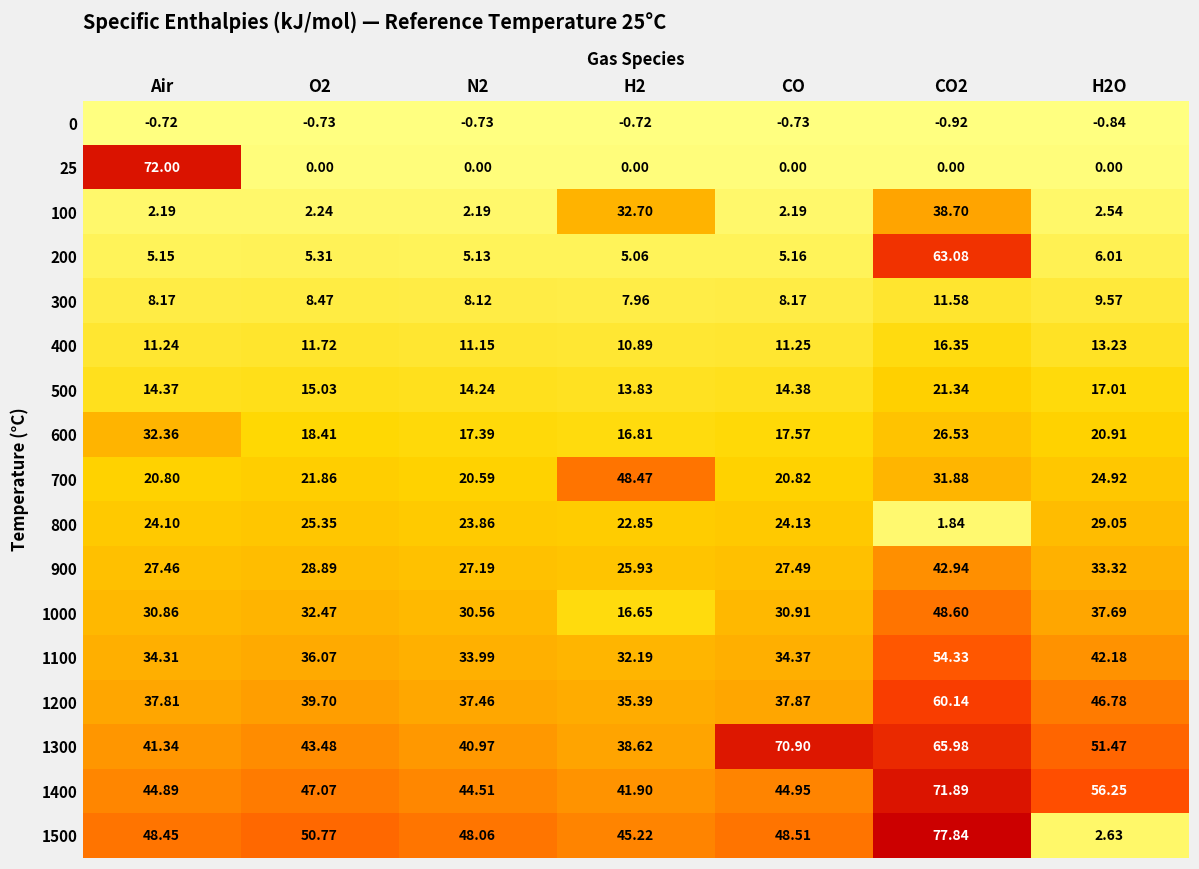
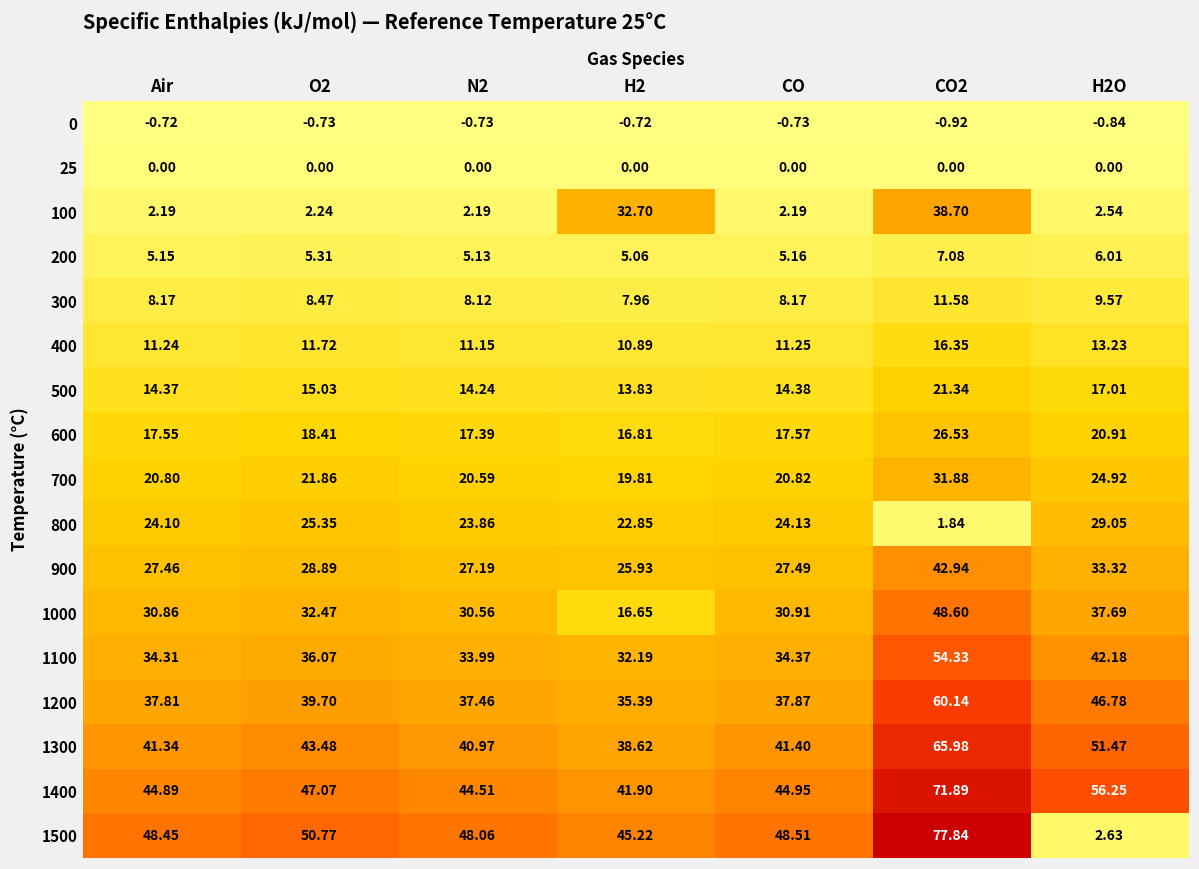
  {
    "0": {
      "Air": -0.72,
      "O2": -0.73,
      "N2": -0.73,
      "H2": -0.72,
      "CO": -0.73,
      "CO2": -0.92,
      "H2O": -0.84
    },
    "25": {
-     "Air": 72.00,
+     "Air": 0.00,
      "O2": 0.00,
      "N2": 0.00,
      "H2": 0.00,
      "CO": 0.00,
      "CO2": 0.00,
      "H2O": 0.00
    },
    "100": {
      "Air": 2.19,
      "O2": 2.24,
      "N2": 2.19,
      "H2": 32.70,
      "CO": 2.19,
      "CO2": 38.70,
      "H2O": 2.54
    },
    "200": {
      "Air": 5.15,
      "O2": 5.31,
      "N2": 5.13,
      "H2": 5.06,
      "CO": 5.16,
-     "CO2": 63.08,
+     "CO2": 7.08,
      "H2O": 6.01
    },
    "300": {
      "Air": 8.17,
      "O2": 8.47,
      "N2": 8.12,
      "H2": 7.96,
      "CO": 8.17,
      "CO2": 11.58,
      "H2O": 9.57
    },
    "400": {
      "Air": 11.24,
      "O2": 11.72,
      "N2": 11.15,
      "H2": 10.89,
      "CO": 11.25,
      "CO2": 16.35,
      "H2O": 13.23
    },
    "500": {
      "Air": 14.37,
      "O2": 15.03,
      "N2": 14.24,
      "H2": 13.83,
      "CO": 14.38,
      "CO2": 21.34,
      "H2O": 17.01
    },
    "600": {
-     "Air": 32.36,
+     "Air": 17.55,
      "O2": 18.41,
      "N2": 17.39,
      "H2": 16.81,
      "CO": 17.57,
      "CO2": 26.53,
      "H2O": 20.91
    },
    "700": {
      "Air": 20.80,
      "O2": 21.86,
      "N2": 20.59,
-     "H2": 48.47,
+     "H2": 19.81,
      "CO": 20.82,
      "CO2": 31.88,
      "H2O": 24.92
    },
    "800": {
      "Air": 24.10,
      "O2": 25.35,
      "N2": 23.86,
      "H2": 22.85,
      "CO": 24.13,
      "CO2": 1.84,
      "H2O": 29.05
    },
    "900": {
      "Air": 27.46,
      "O2": 28.89,
      "N2": 27.19,
      "H2": 25.93,
      "CO": 27.49,
      "CO2": 42.94,
      "H2O": 33.32
    },
    "1000": {
      "Air": 30.86,
      "O2": 32.47,
      "N2": 30.56,
      "H2": 16.65,
      "CO": 30.91,
      "CO2": 48.60,
      "H2O": 37.69
    },
    "1100": {
      "Air": 34.31,
      "O2": 36.07,
      "N2": 33.99,
      "H2": 32.19,
      "CO": 34.37,
      "CO2": 54.33,
      "H2O": 42.18
    },
    "1200": {
      "Air": 37.81,
      "O2": 39.70,
      "N2": 37.46,
      "H2": 35.39,
      "CO": 37.87,
      "CO2": 60.14,
      "H2O": 46.78
    },
    "1300": {
      "Air": 41.34,
      "O2": 43.48,
      "N2": 40.97,
      "H2": 38.62,
-     "CO": 70.90,
+     "CO": 41.40,
      "CO2": 65.98,
      "H2O": 51.47
    },
    "1400": {
      "Air": 44.89,
      "O2": 47.07,
      "N2": 44.51,
      "H2": 41.90,
      "CO": 44.95,
      "CO2": 71.89,
      "H2O": 56.25
    },
    "1500": {
      "Air": 48.45,
      "O2": 50.77,
      "N2": 48.06,
      "H2": 45.22,
      "CO": 48.51,
      "CO2": 77.84,
      "H2O": 2.63
    }
  }
